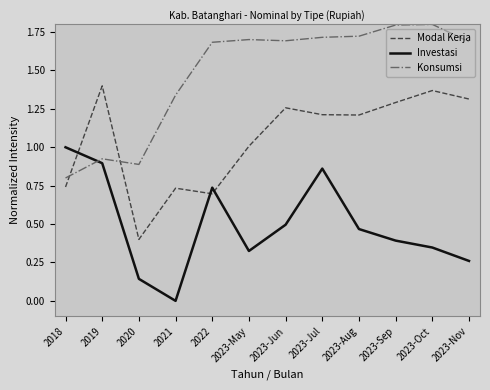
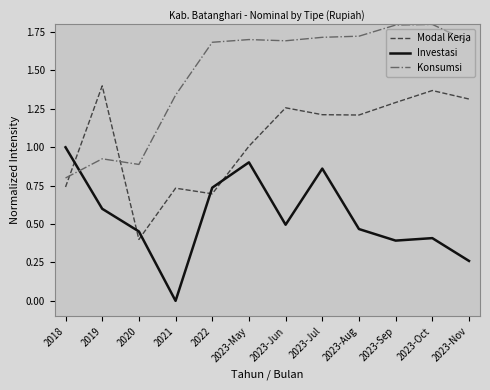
  {
    "Investasi": {
      "2018": 1.00,
-     "2019": 0.90,
-     "2020": 0.14,
+     "2019": 0.60,
+     "2020": 0.45,
      "2021": 0.00,
      "2022": 0.74,
-     "2023-May": 0.32,
+     "2023-May": 0.90,
      "2023-Jun": 0.50,
      "2023-Jul": 0.86,
      "2023-Aug": 0.47,
      "2023-Sep": 0.39,
-     "2023-Oct": 0.35,
+     "2023-Oct": 0.41,
      "2023-Nov": 0.26
    }
  }
